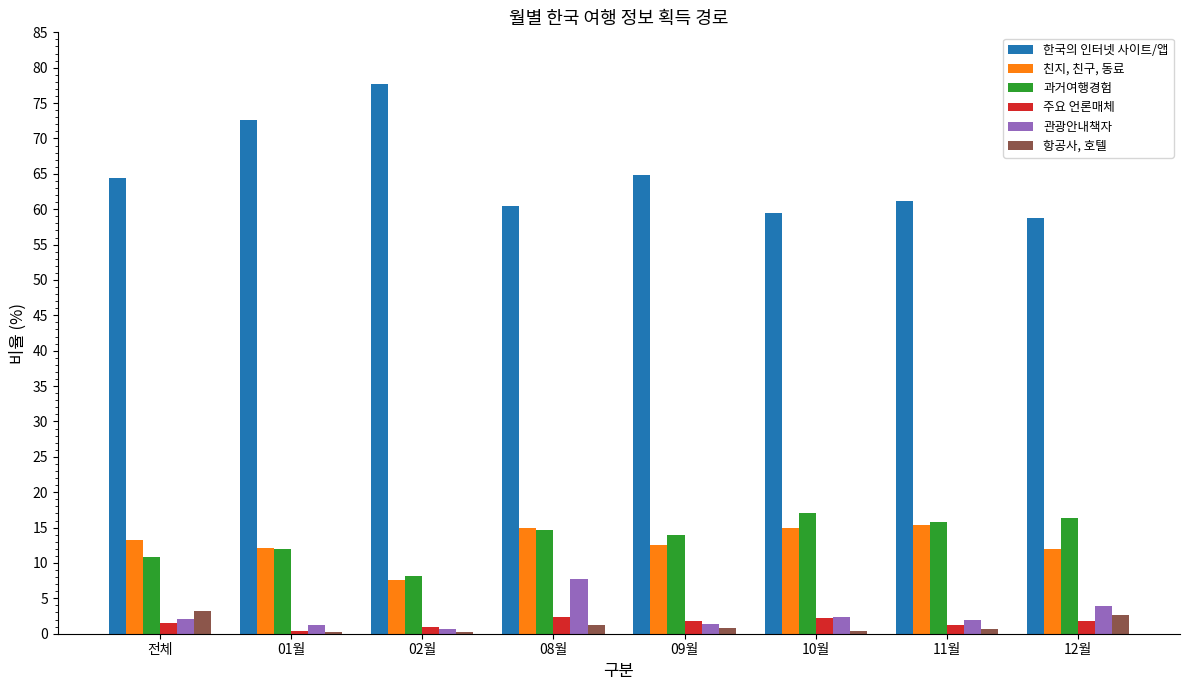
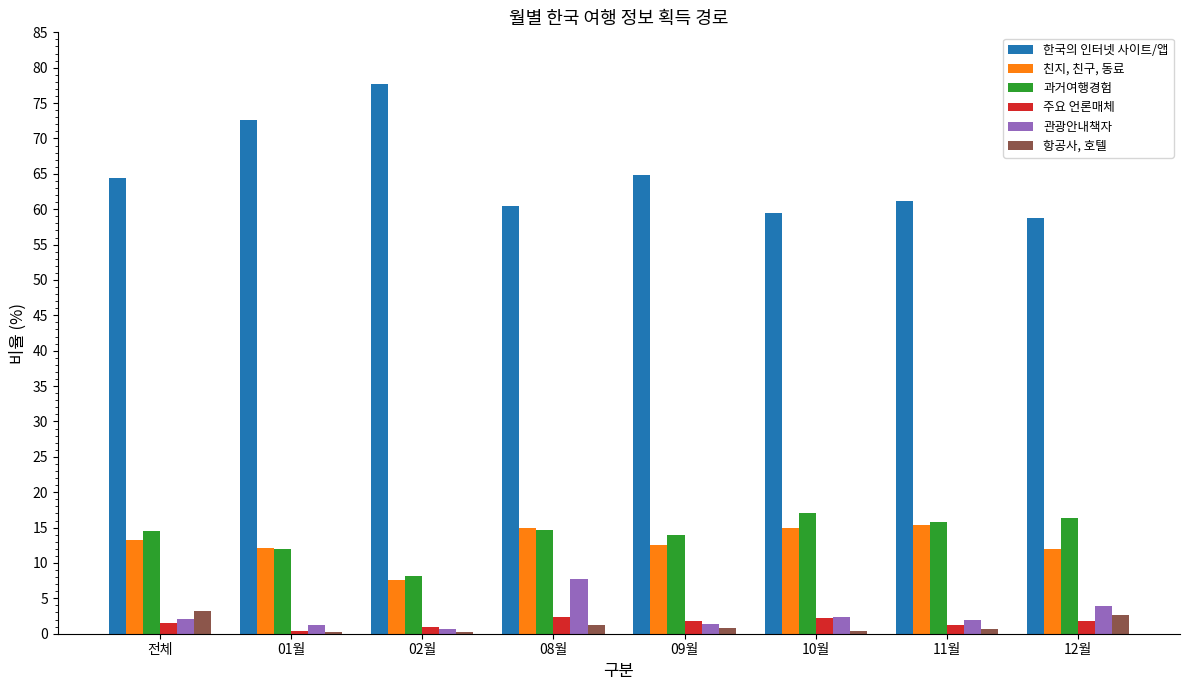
  {
    "한국의 인터넷 사이트/앱": {
      "전체": 64,
      "01월": 73,
      "02월": 78,
      "08월": 60,
      "09월": 65,
      "10월": 60,
      "11월": 61,
      "12월": 59
    },
    "친지, 친구, 동료": {
      "전체": 13,
      "01월": 12,
      "02월": 8,
      "08월": 15,
      "09월": 13,
      "10월": 15,
      "11월": 15,
      "12월": 12
    },
    "과거여행경험": {
-     "전체": 11,
+     "전체": 15,
      "01월": 12,
      "02월": 8,
      "08월": 15,
      "09월": 14,
      "10월": 17,
      "11월": 16,
      "12월": 16
    },
    "주요 언론매체": {
      "전체": 2,
      "01월": 0,
      "02월": 1,
      "08월": 2,
      "09월": 2,
      "10월": 2,
      "11월": 1,
      "12월": 2
    },
    "관광안내책자": {
      "전체": 2,
      "01월": 1,
      "02월": 1,
      "08월": 8,
      "09월": 1,
      "10월": 2,
      "11월": 2,
      "12월": 4
    },
    "항공사, 호텔": {
      "전체": 3,
      "08월": 1,
      "09월": 1,
      "10월": 0,
      "11월": 1,
      "12월": 3
    }
  }
